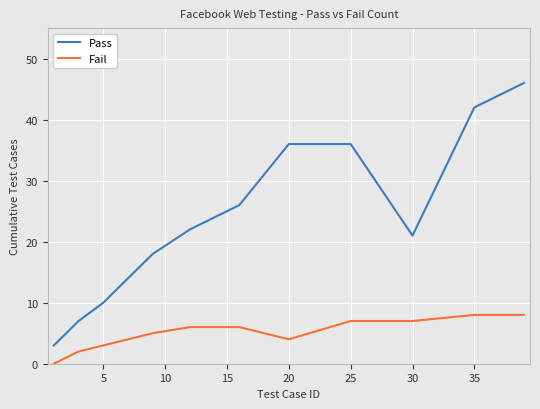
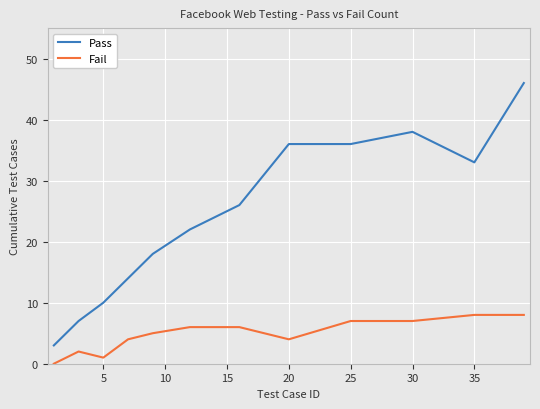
  {
    "Pass": {
      "5": 10,
      "20": 36,
      "25": 36,
-     "30": 21,
-     "35": 42
+     "30": 38,
+     "35": 33
    },
    "Fail": {
-     "5": 3,
+     "5": 1,
      "20": 4,
      "25": 7,
      "30": 7,
      "35": 8
    }
  }
